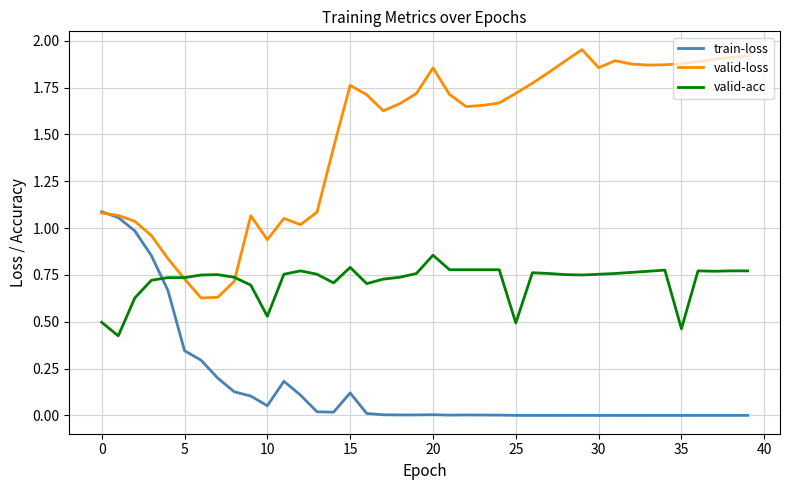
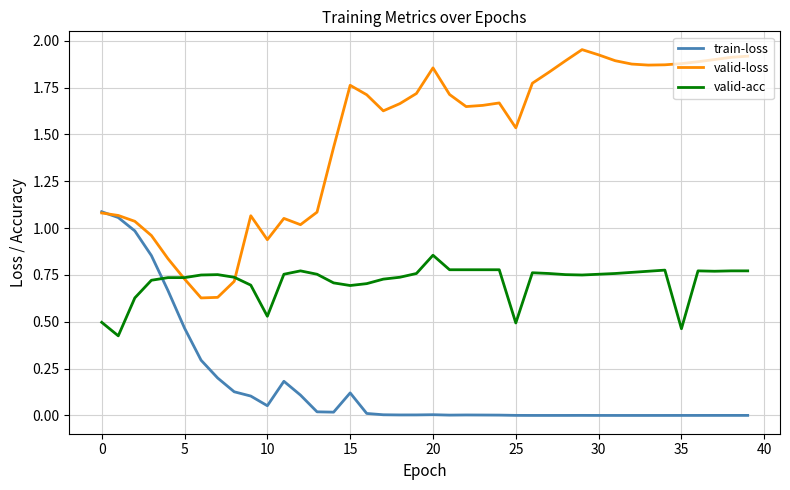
  {
    "train-loss": {
-     "5": 0.35,
+     "5": 0.47,
      "10": 0.05,
      "15": 0.12,
      "20": 0.00,
      "25": 0.00,
      "30": 0.00,
      "35": 0.00
    },
    "valid-loss": {
      "10": 0.94,
      "15": 1.76,
      "20": 1.85,
-     "25": 1.72,
-     "30": 1.86
+     "25": 1.53,
+     "30": 1.92
    },
    "valid-acc": {
      "0": 0.50,
      "10": 0.53,
-     "15": 0.79,
+     "15": 0.69,
      "20": 0.85,
      "25": 0.49,
      "30": 0.75,
      "35": 0.46
    }
  }
